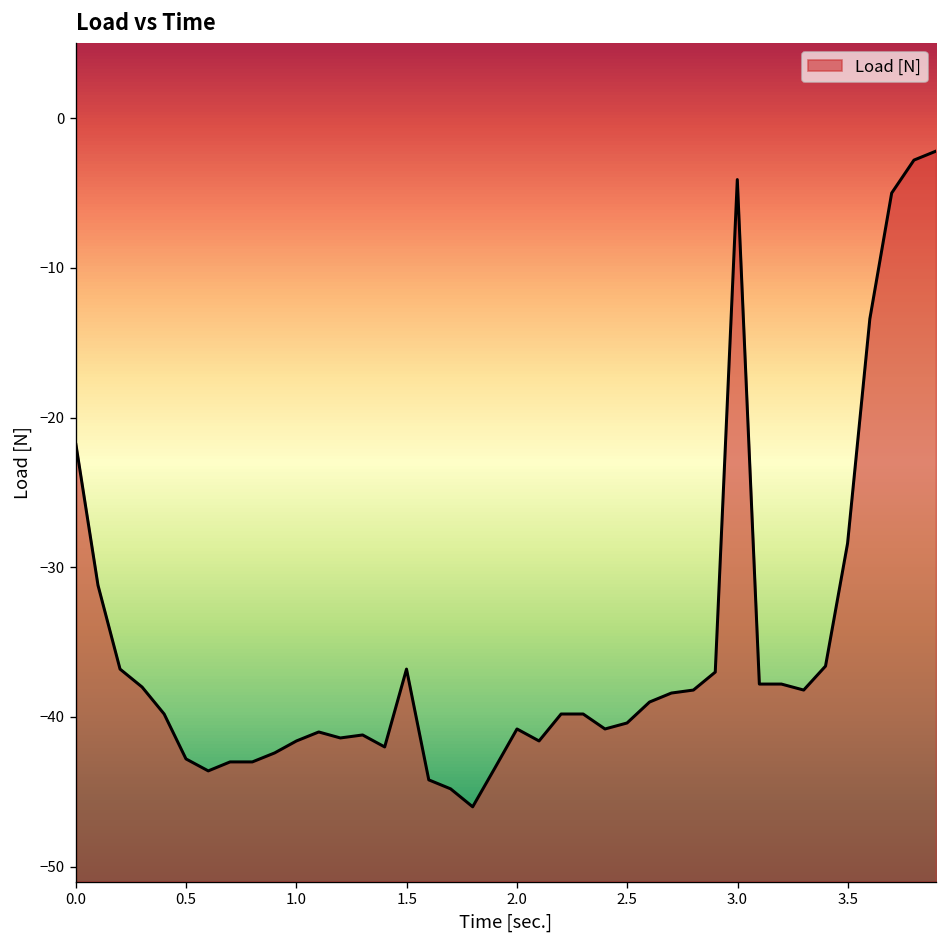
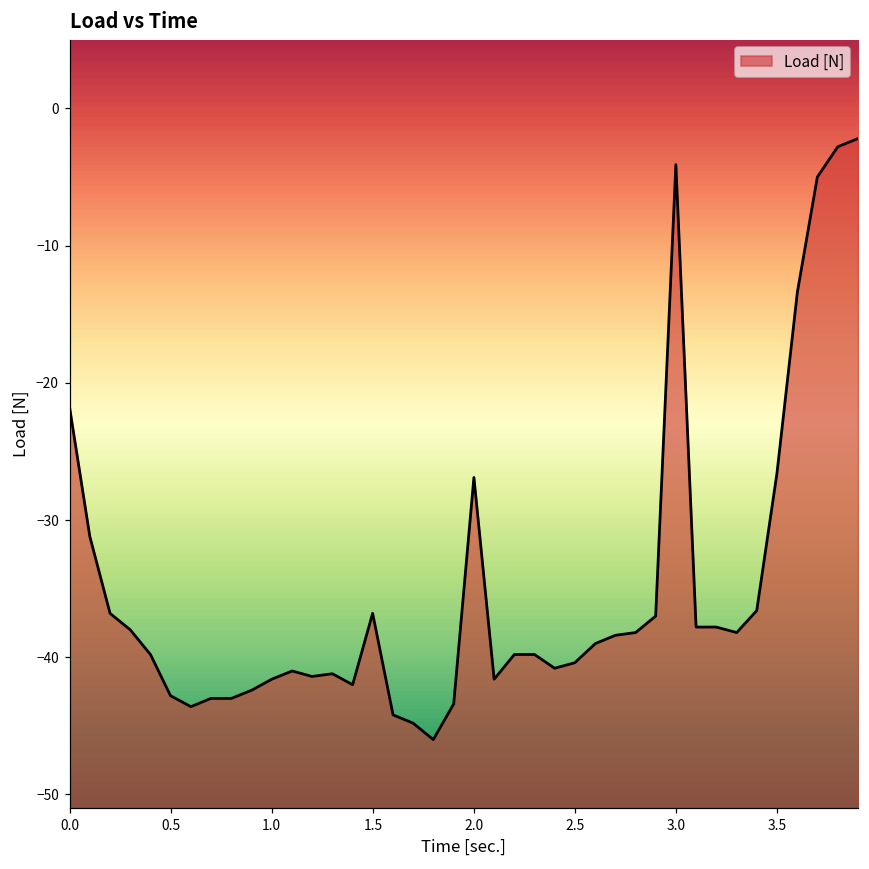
  {
    "0.0": -21.8,
    "0.5": -42.8,
    "1.0": -41.6,
    "1.5": -36.8,
-   "2.0": -40.8,
+   "2.0": -26.9,
    "2.5": -40.4,
    "3.0": -4.1,
-   "3.5": -28.4
+   "3.5": -26.6
  }
